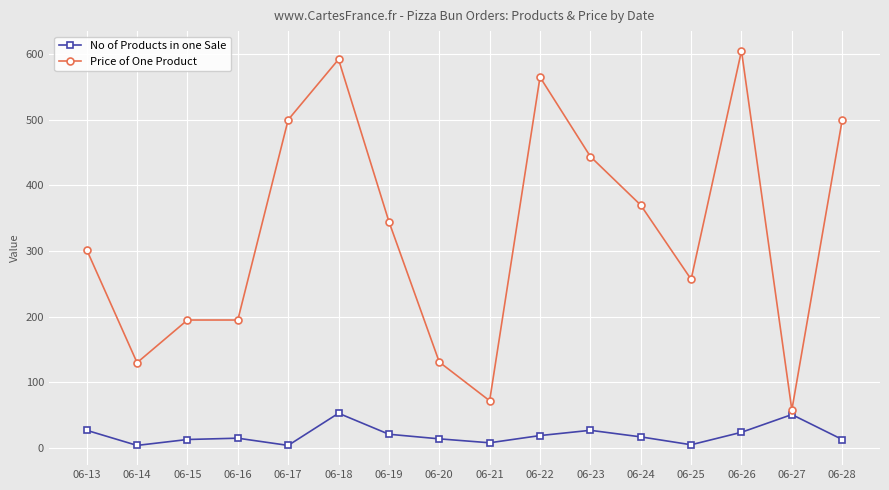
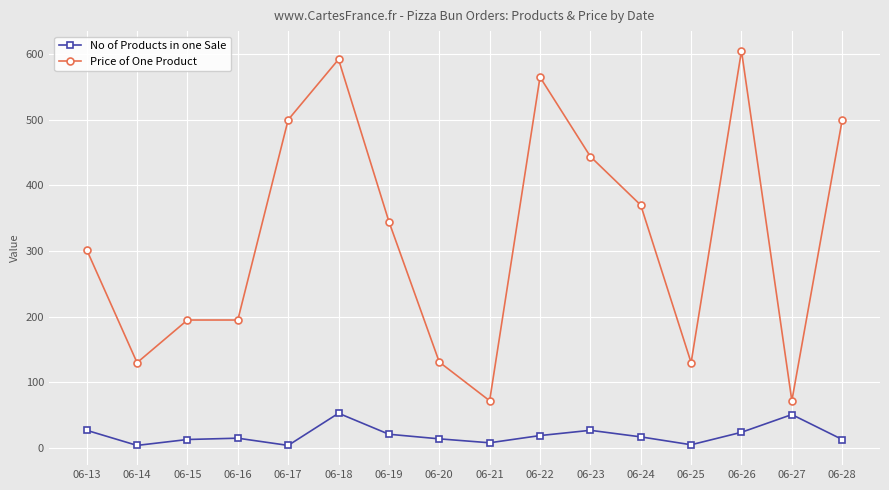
  {
    "No of Products in one Sale": {
      "06-13": 30,
      "06-14": 0,
      "06-15": 10,
      "06-16": 20,
      "06-17": 0,
      "06-18": 50,
      "06-19": 20,
      "06-20": 10,
      "06-21": 10,
      "06-22": 20,
      "06-23": 30,
      "06-24": 20,
      "06-25": 10,
      "06-26": 20,
      "06-27": 50,
      "06-28": 10
    },
    "Price of One Product": {
      "06-13": 300,
      "06-14": 130,
      "06-15": 200,
      "06-16": 200,
      "06-17": 500,
      "06-18": 590,
      "06-19": 350,
      "06-20": 130,
      "06-21": 70,
      "06-22": 570,
      "06-23": 440,
      "06-24": 370,
-     "06-25": 260,
+     "06-25": 130,
      "06-26": 610,
-     "06-27": 60,
+     "06-27": 70,
      "06-28": 500
    }
  }
